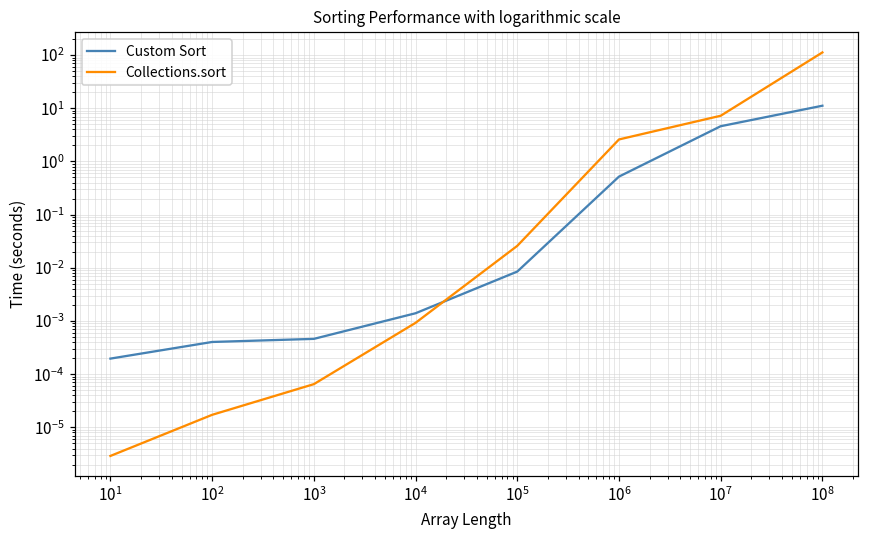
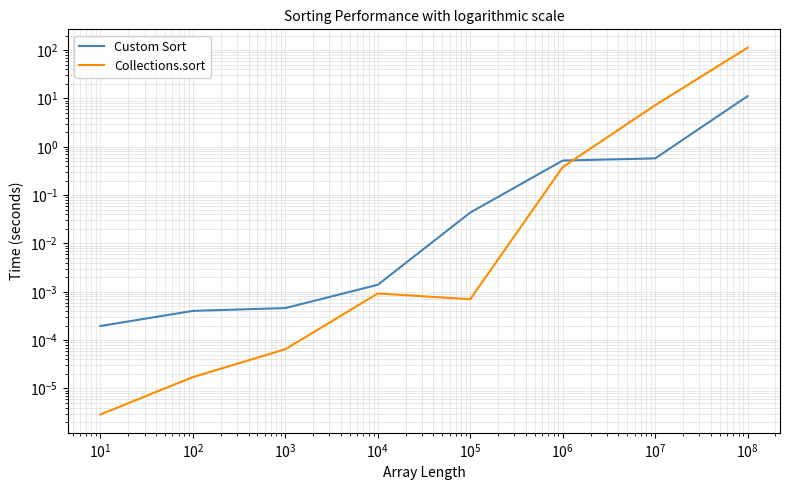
  {
    "Custom Sort": {
      "10^1": 0.00020,
      "10^2": 0.0004,
      "10^3": 0.0005,
      "10^4": 0.0014,
-     "10^5": 0.009,
+     "10^5": 0.04,
      "10^6": 0.5,
-     "10^7": 5,
+     "10^7": 0.6,
      "10^8": 11
    },
    "Collections.sort": {
      "10^1": 0.000003,
      "10^2": 0.000017,
      "10^3": 0.00006,
      "10^4": 0.0009,
-     "10^5": 0.03,
-     "10^6": 3,
+     "10^5": 0.0007,
+     "10^6": 0.4,
      "10^7": 7,
      "10^8": 110
    }
  }
